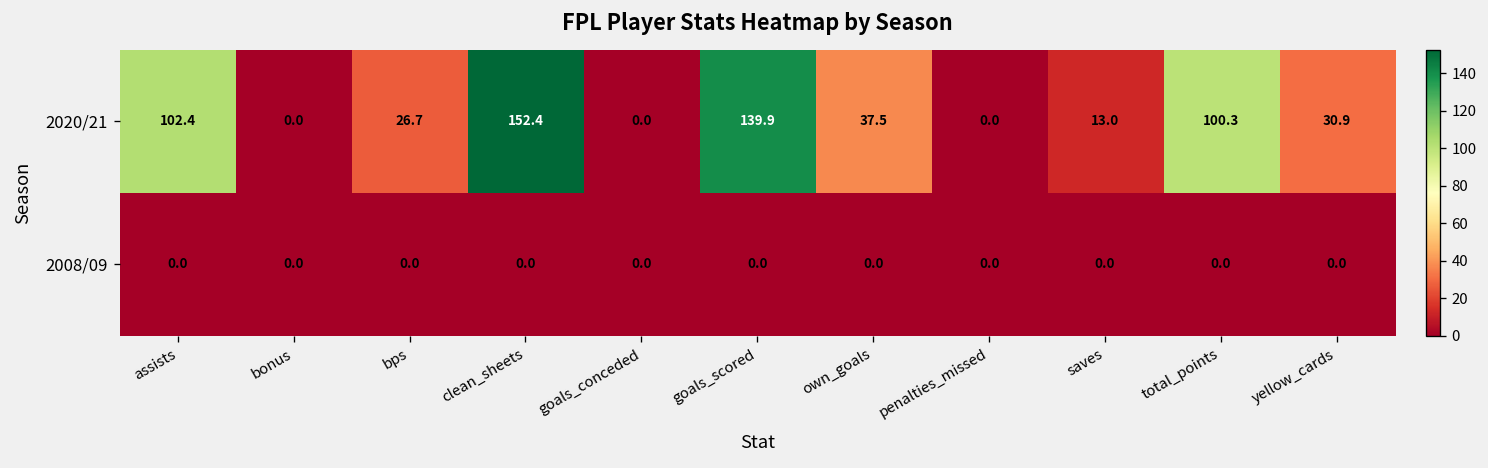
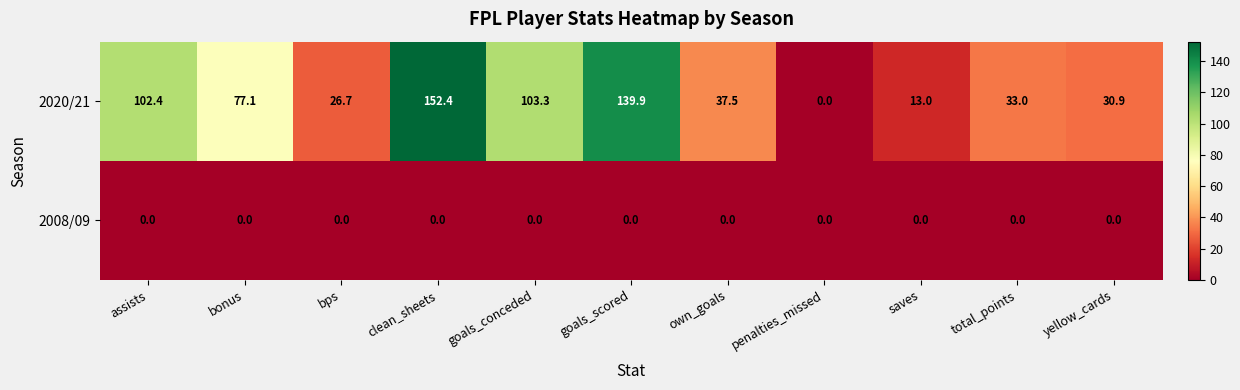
  {
    "2020/21": {
      "assists": 102.4,
-     "bonus": 0.0,
+     "bonus": 77.1,
      "bps": 26.7,
      "clean_sheets": 152.4,
-     "goals_conceded": 0.0,
+     "goals_conceded": 103.3,
      "goals_scored": 139.9,
      "own_goals": 37.5,
      "penalties_missed": 0.0,
      "saves": 13.0,
-     "total_points": 100.3,
+     "total_points": 33.0,
      "yellow_cards": 30.9
    },
    "2008/09": {
      "assists": 0.0,
      "bonus": 0.0,
      "bps": 0.0,
      "clean_sheets": 0.0,
      "goals_conceded": 0.0,
      "goals_scored": 0.0,
      "own_goals": 0.0,
      "penalties_missed": 0.0,
      "saves": 0.0,
      "total_points": 0.0,
      "yellow_cards": 0.0
    }
  }
